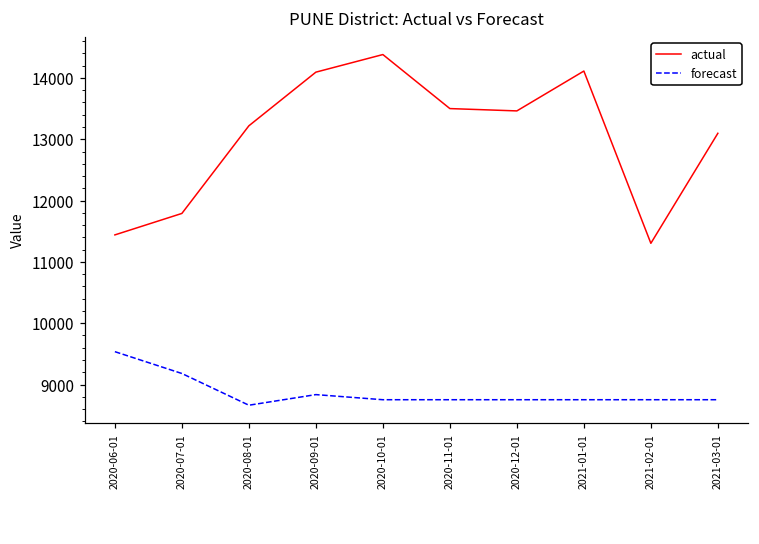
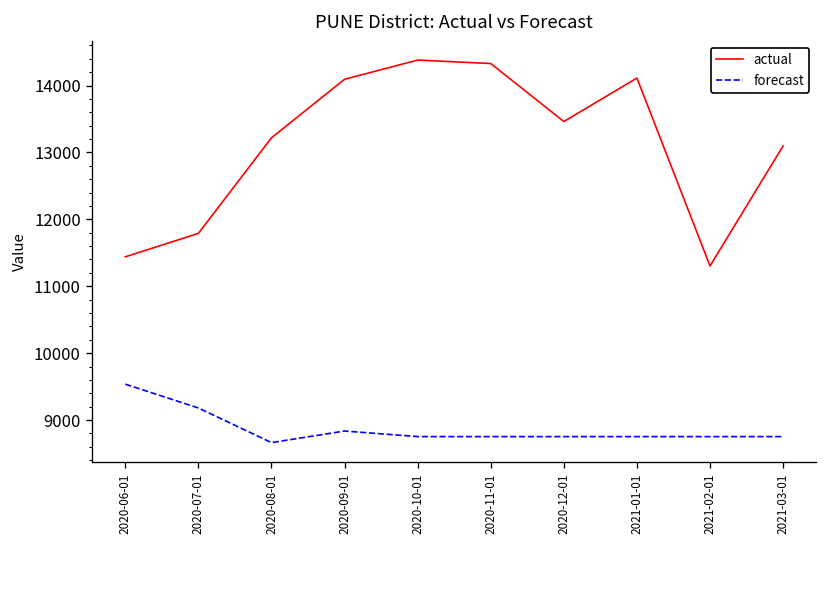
  {
    "actual": {
      "2020-06-01": 11400,
      "2020-07-01": 11800,
      "2020-08-01": 13200,
      "2020-09-01": 14100,
      "2020-10-01": 14400,
-     "2020-11-01": 13500,
+     "2020-11-01": 14300,
      "2020-12-01": 13500,
      "2021-01-01": 14100,
      "2021-02-01": 11300,
      "2021-03-01": 13100
    },
    "forecast": {
      "2020-06-01": 9500,
      "2020-07-01": 9200,
      "2020-08-01": 8700,
      "2020-09-01": 8800,
      "2020-10-01": 8800,
      "2020-11-01": 8800,
      "2020-12-01": 8800,
      "2021-01-01": 8800,
      "2021-02-01": 8800,
      "2021-03-01": 8800
    }
  }
